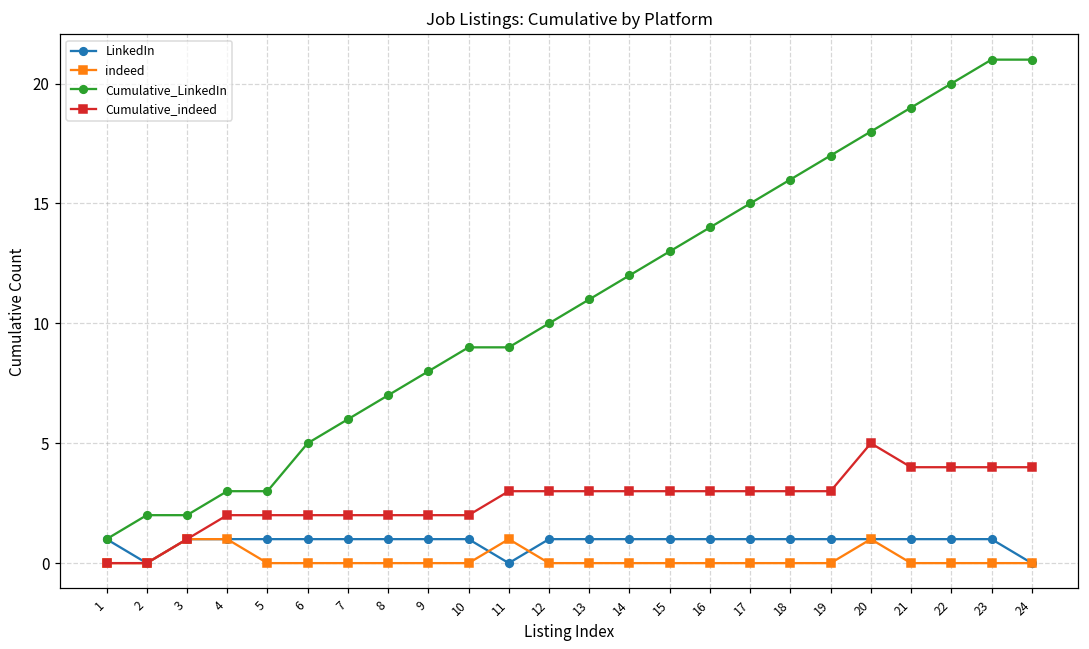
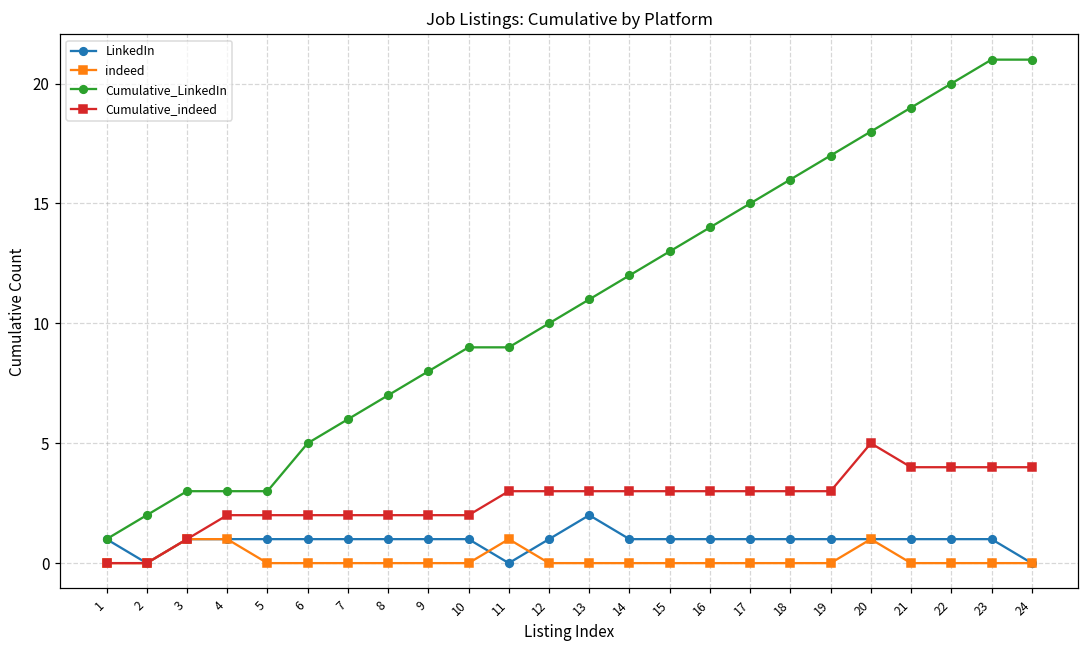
  {
    "LinkedIn": {
      "5": 1,
      "6": 1,
      "7": 1,
      "8": 1,
      "9": 1,
      "10": 1,
      "11": 0,
      "12": 1,
-     "13": 1,
+     "13": 2,
      "14": 1,
      "15": 1,
      "16": 1,
      "17": 1,
      "18": 1,
      "19": 1,
      "21": 1,
      "22": 1,
      "23": 1
    },
    "indeed": {
      "5": 0,
      "6": 0,
      "7": 0,
      "8": 0,
      "9": 0,
      "10": 0,
      "11": 1,
      "12": 0,
      "13": 0,
      "14": 0,
      "15": 0,
      "16": 0,
      "17": 0,
      "18": 0,
      "19": 0,
      "21": 0,
      "22": 0,
      "23": 0
    },
    "Cumulative_LinkedIn": {
      "2": 2,
-     "3": 2,
+     "3": 3,
      "4": 3,
      "5": 3,
      "6": 5,
      "7": 6,
      "8": 7,
      "9": 8,
      "10": 9,
      "11": 9,
      "12": 10,
      "13": 11,
      "14": 12,
      "15": 13,
      "16": 14,
      "17": 15,
      "18": 16,
      "19": 17,
      "20": 18,
      "21": 19,
      "22": 20,
      "23": 21,
      "24": 21
    },
    "Cumulative_indeed": {
      "4": 2,
      "5": 2,
      "6": 2,
      "7": 2,
      "8": 2,
      "9": 2,
      "10": 2,
      "11": 3,
      "12": 3,
      "13": 3,
      "14": 3,
      "15": 3,
      "16": 3,
      "17": 3,
      "18": 3,
      "19": 3,
      "20": 5,
      "21": 4,
      "22": 4,
      "23": 4,
      "24": 4
    }
  }
